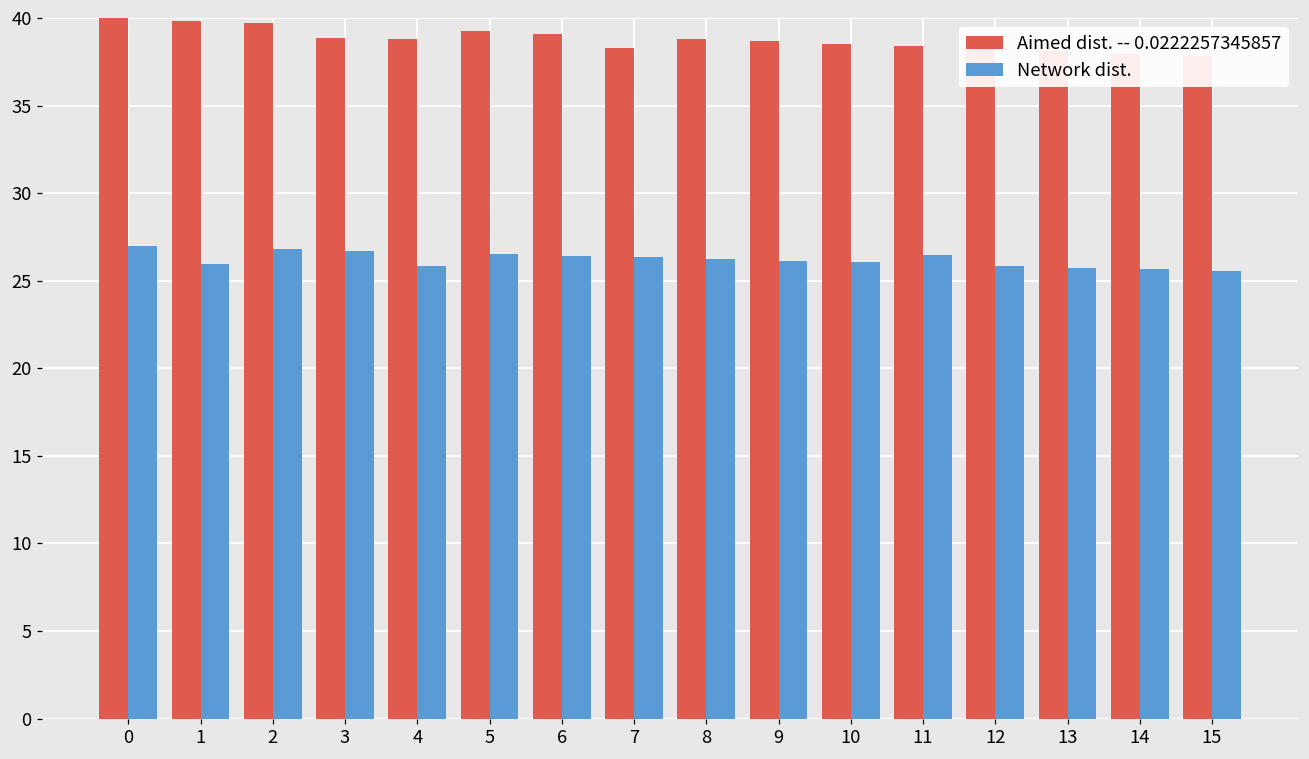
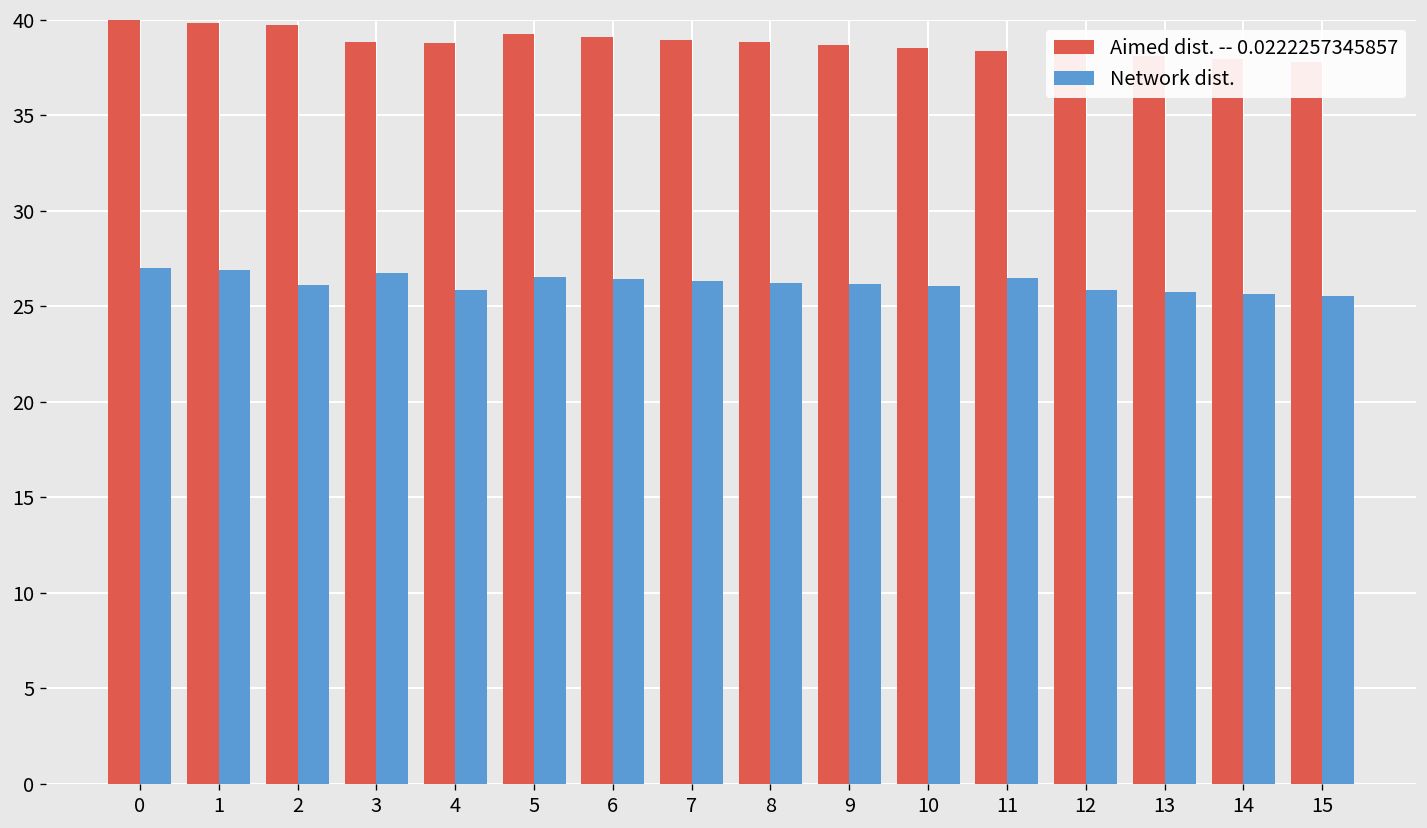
  {
    "Aimed dist. -- 0.0222257345857": {
      "0": 40.0,
      "1": 39.9,
      "2": 39.7,
      "3": 38.9,
      "4": 38.8,
      "5": 39.3,
      "6": 39.1,
-     "7": 38.3,
+     "7": 39.0,
      "8": 38.8,
      "9": 38.7,
      "10": 38.5,
      "11": 38.4
    },
    "Network dist.": {
      "0": 27.0,
-     "1": 26.0,
-     "2": 26.8,
+     "1": 26.9,
+     "2": 26.1,
      "3": 26.7,
      "4": 25.8,
      "5": 26.5,
      "6": 26.4,
      "7": 26.3,
      "8": 26.2,
      "9": 26.1,
      "10": 26.1,
      "11": 26.5,
      "12": 25.9,
      "13": 25.8,
      "14": 25.7,
      "15": 25.6
    }
  }
